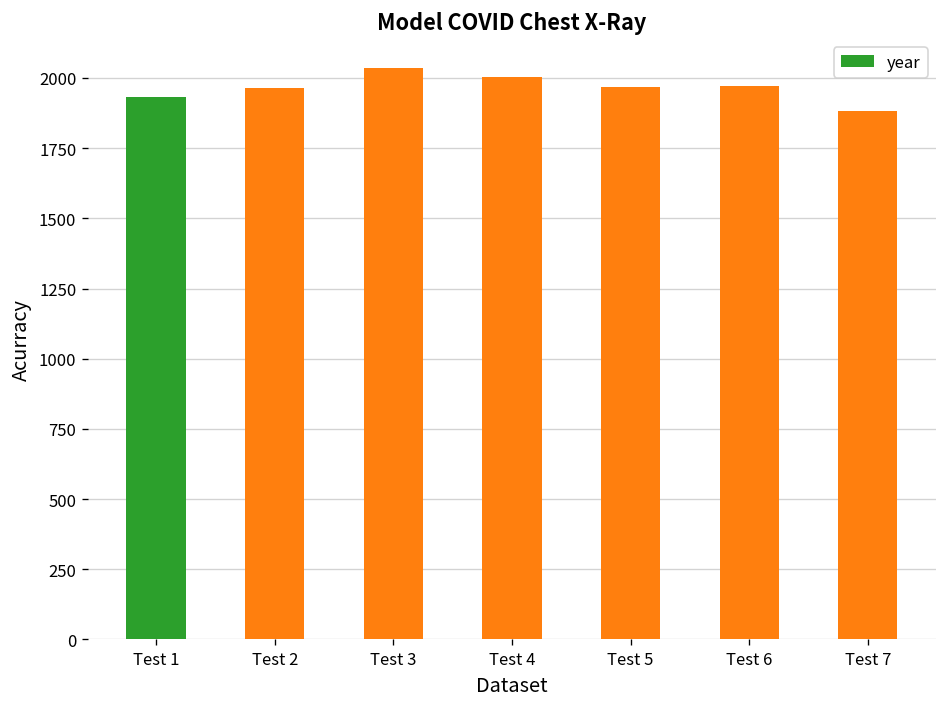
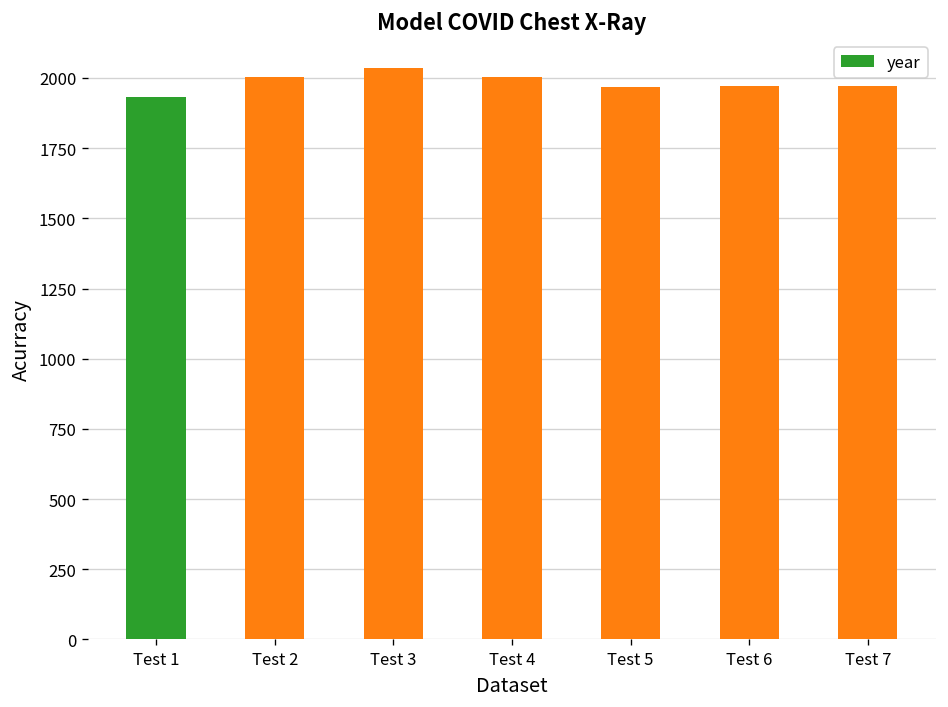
  {
    "Test 1": 1930,
-   "Test 2": 1970,
+   "Test 2": 2000,
    "Test 3": 2040,
    "Test 4": 2000,
    "Test 5": 1970,
    "Test 6": 1970,
-   "Test 7": 1880
+   "Test 7": 1970
  }
